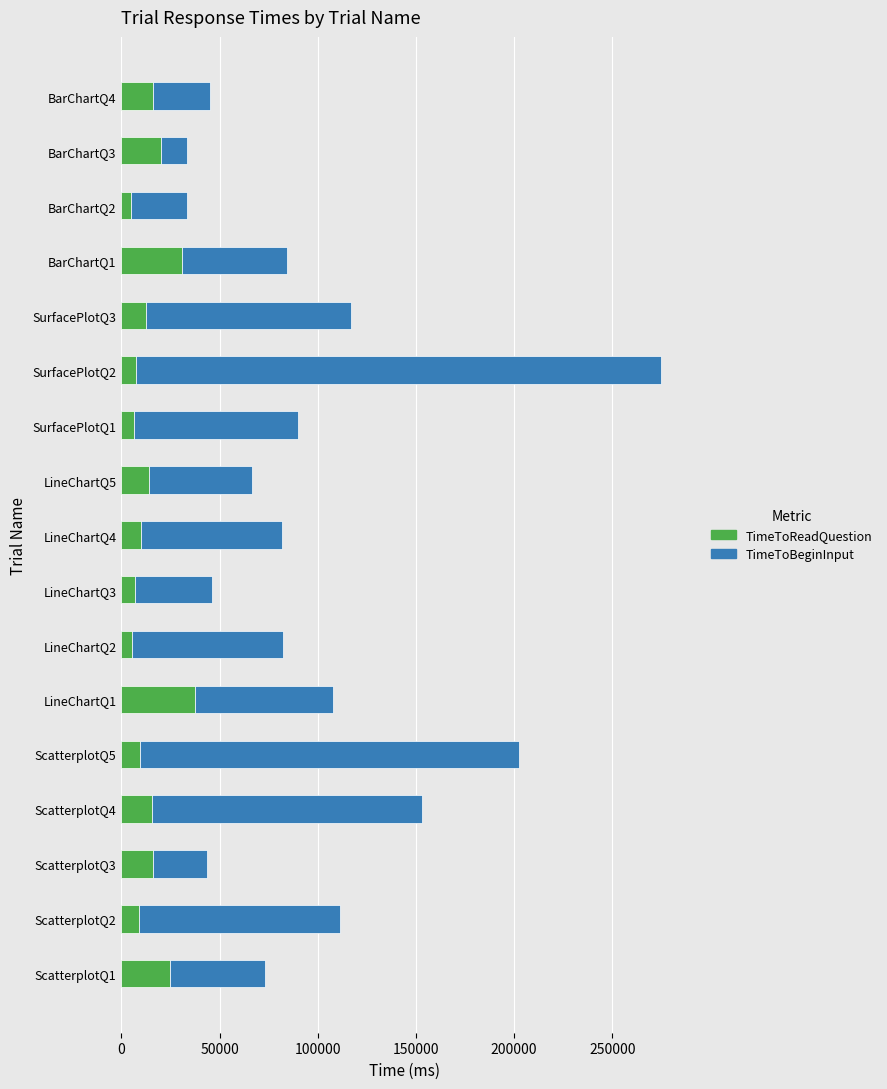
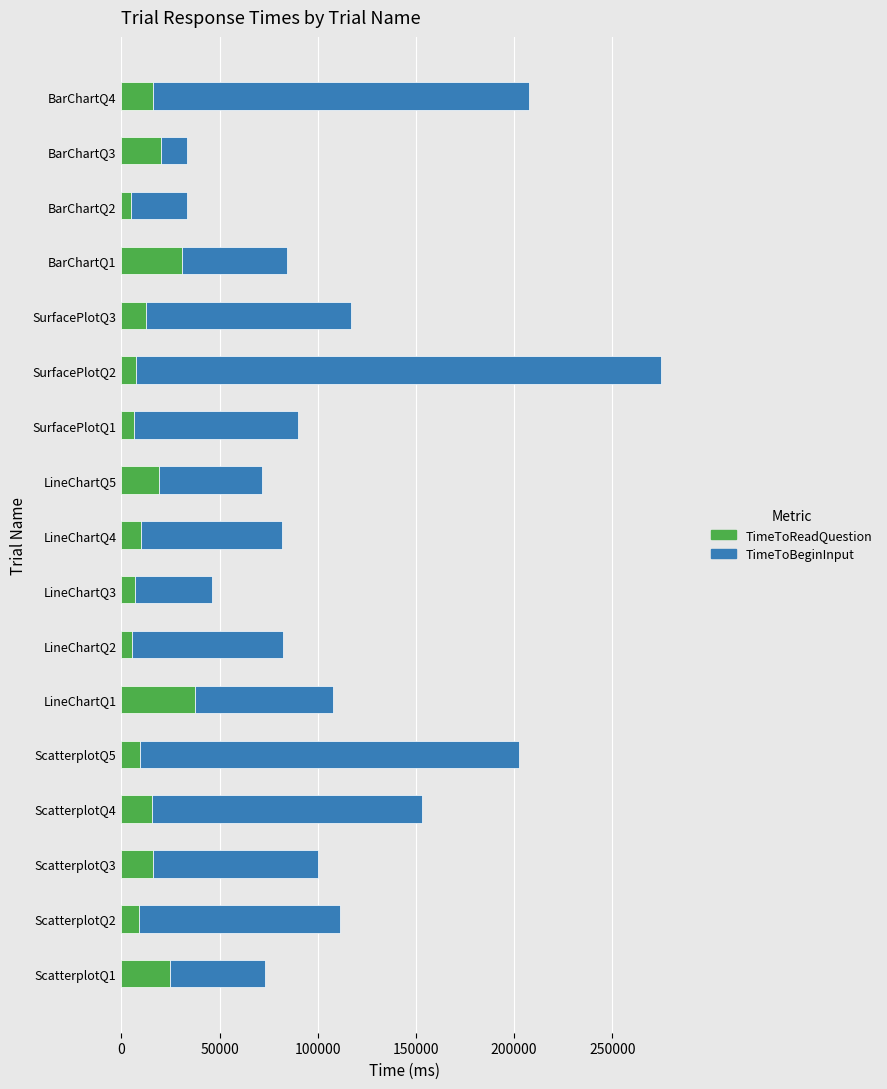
  {
    "TimeToReadQuestion": {
      "BarChartQ4": 16000,
      "BarChartQ3": 20000,
      "BarChartQ2": 5000,
      "BarChartQ1": 31000,
      "SurfacePlotQ3": 13000,
      "SurfacePlotQ2": 7000,
      "SurfacePlotQ1": 6000,
-     "LineChartQ5": 14000,
+     "LineChartQ5": 19000,
      "LineChartQ4": 10000,
      "LineChartQ3": 7000,
      "LineChartQ2": 5000,
      "LineChartQ1": 38000,
      "ScatterplotQ5": 10000,
      "ScatterplotQ4": 16000,
      "ScatterplotQ3": 16000,
      "ScatterplotQ2": 9000,
      "ScatterplotQ1": 25000
    },
    "TimeToBeginInput": {
-     "BarChartQ4": 29000,
+     "BarChartQ4": 192000,
      "BarChartQ3": 13000,
      "BarChartQ2": 29000,
      "BarChartQ1": 54000,
      "SurfacePlotQ3": 104000,
      "SurfacePlotQ2": 268000,
      "SurfacePlotQ1": 84000,
      "LineChartQ5": 52000,
      "LineChartQ4": 72000,
      "LineChartQ3": 39000,
      "LineChartQ2": 77000,
      "LineChartQ1": 70000,
      "ScatterplotQ5": 193000,
      "ScatterplotQ4": 137000,
-     "ScatterplotQ3": 27000,
+     "ScatterplotQ3": 84000,
      "ScatterplotQ2": 103000,
      "ScatterplotQ1": 49000
    }
  }
